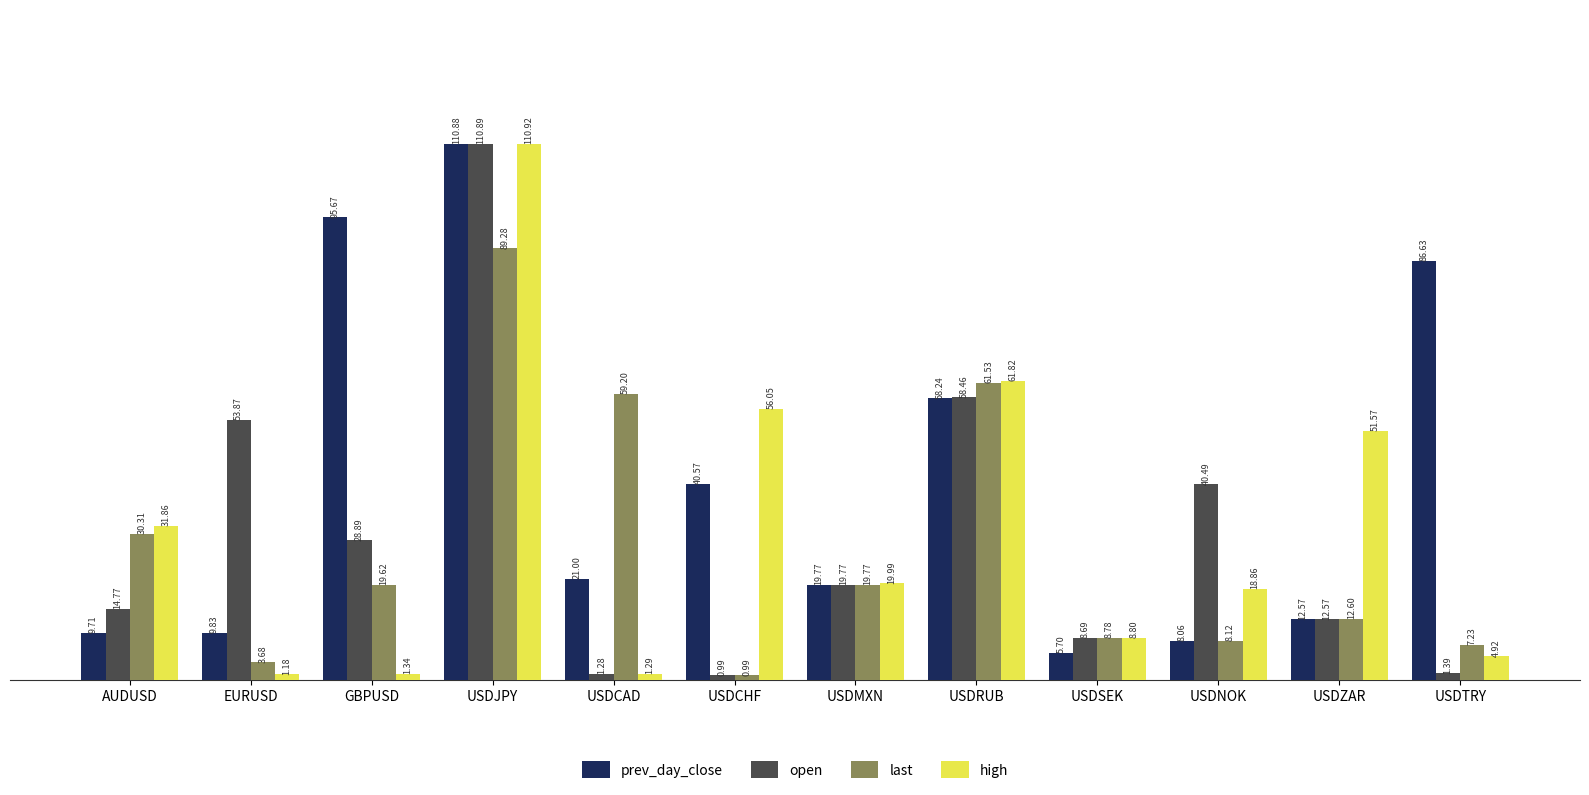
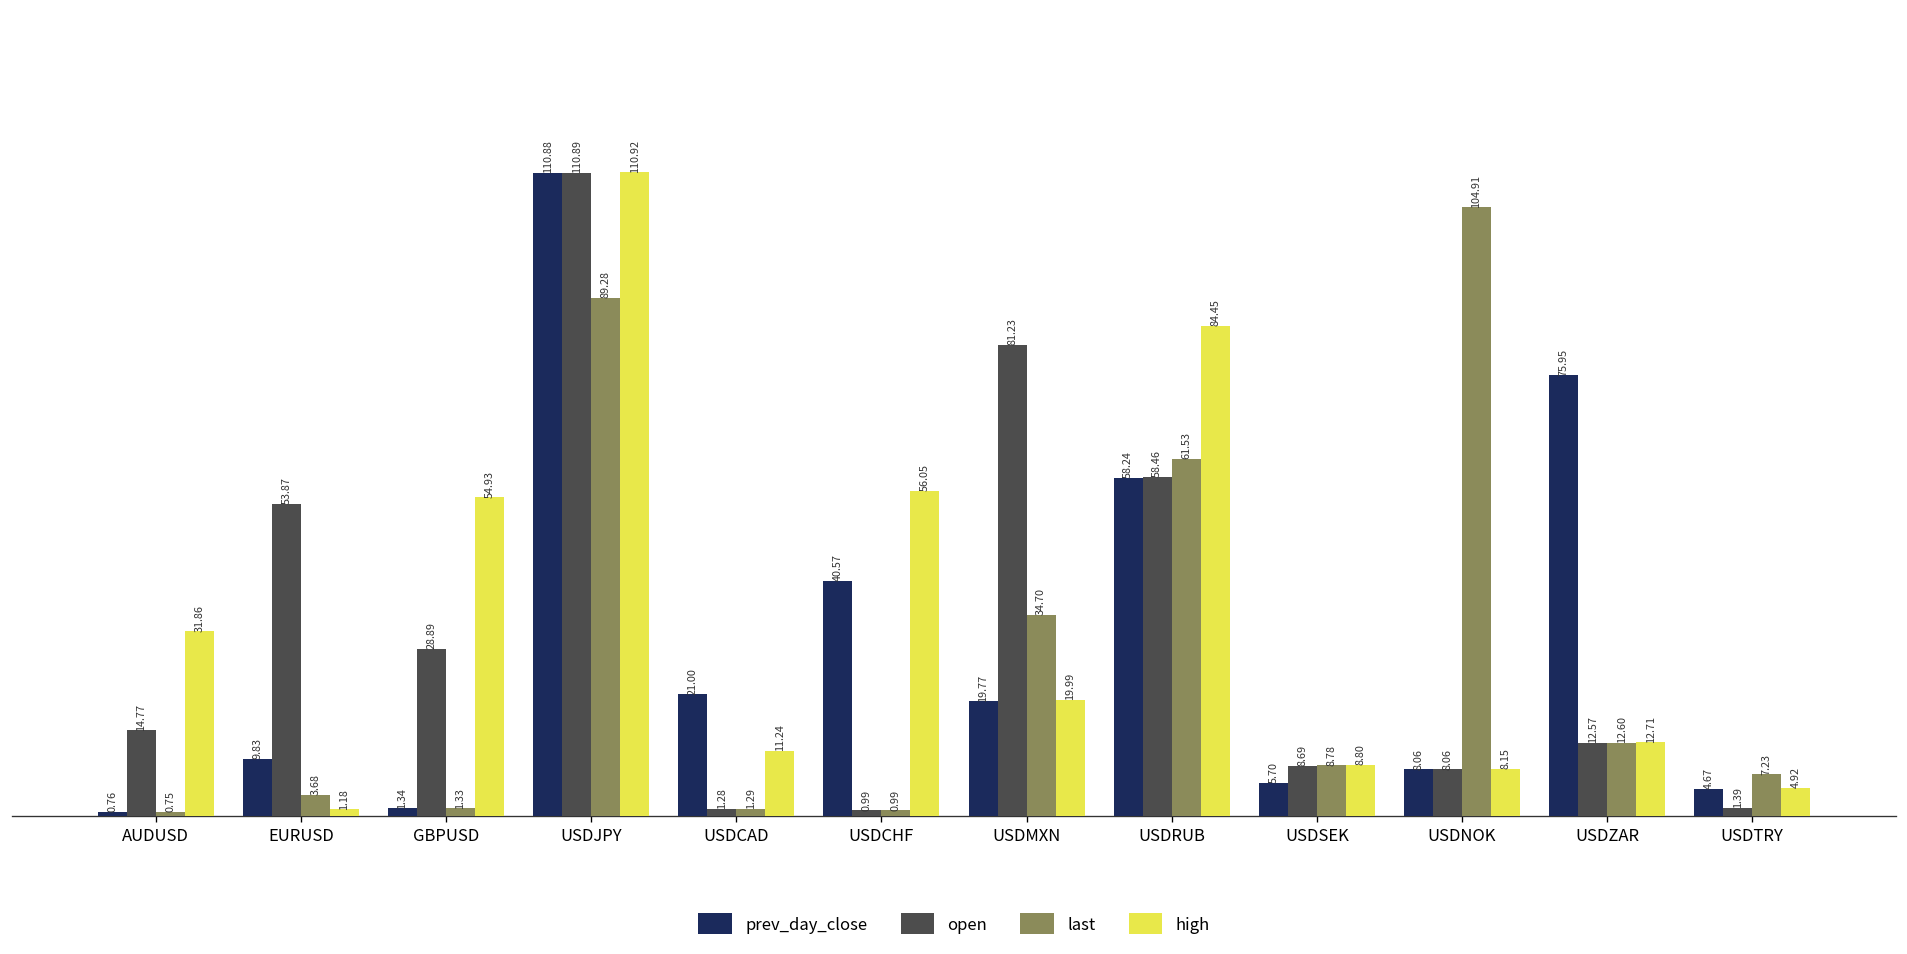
  {
    "prev_day_close": {
-     "AUDUSD": 9.71,
+     "AUDUSD": 0.76,
      "EURUSD": 9.83,
-     "GBPUSD": 95.67,
+     "GBPUSD": 1.34,
      "USDJPY": 110.88,
      "USDCAD": 21.00,
      "USDCHF": 40.57,
      "USDMXN": 19.77,
      "USDRUB": 58.24,
      "USDSEK": 5.70,
      "USDNOK": 8.06,
-     "USDZAR": 12.57,
-     "USDTRY": 86.63
+     "USDZAR": 75.95,
+     "USDTRY": 4.67
    },
    "open": {
      "AUDUSD": 14.77,
      "EURUSD": 53.87,
      "GBPUSD": 28.89,
      "USDJPY": 110.89,
      "USDCAD": 1.28,
      "USDCHF": 0.99,
-     "USDMXN": 19.77,
+     "USDMXN": 81.23,
      "USDRUB": 58.46,
      "USDSEK": 8.69,
-     "USDNOK": 40.49,
+     "USDNOK": 8.06,
      "USDZAR": 12.57,
      "USDTRY": 1.39
    },
    "last": {
-     "AUDUSD": 30.31,
+     "AUDUSD": 0.75,
      "EURUSD": 3.68,
-     "GBPUSD": 19.62,
+     "GBPUSD": 1.33,
      "USDJPY": 89.28,
-     "USDCAD": 59.20,
+     "USDCAD": 1.29,
      "USDCHF": 0.99,
-     "USDMXN": 19.77,
+     "USDMXN": 34.70,
      "USDRUB": 61.53,
      "USDSEK": 8.78,
-     "USDNOK": 8.12,
+     "USDNOK": 104.91,
      "USDZAR": 12.60,
      "USDTRY": 7.23
    },
    "high": {
      "AUDUSD": 31.86,
      "EURUSD": 1.18,
-     "GBPUSD": 1.34,
+     "GBPUSD": 54.93,
      "USDJPY": 110.92,
-     "USDCAD": 1.29,
+     "USDCAD": 11.24,
      "USDCHF": 56.05,
      "USDMXN": 19.99,
-     "USDRUB": 61.82,
+     "USDRUB": 84.45,
      "USDSEK": 8.80,
-     "USDNOK": 18.86,
-     "USDZAR": 51.57,
+     "USDNOK": 8.15,
+     "USDZAR": 12.71,
      "USDTRY": 4.92
    }
  }
